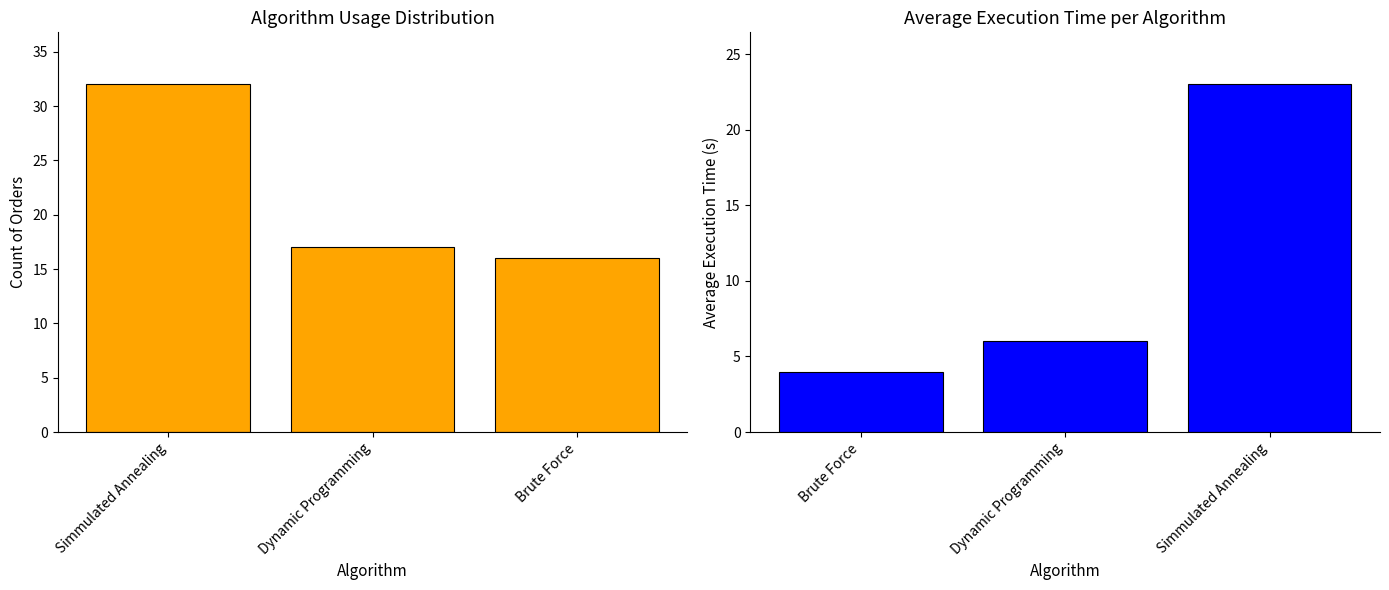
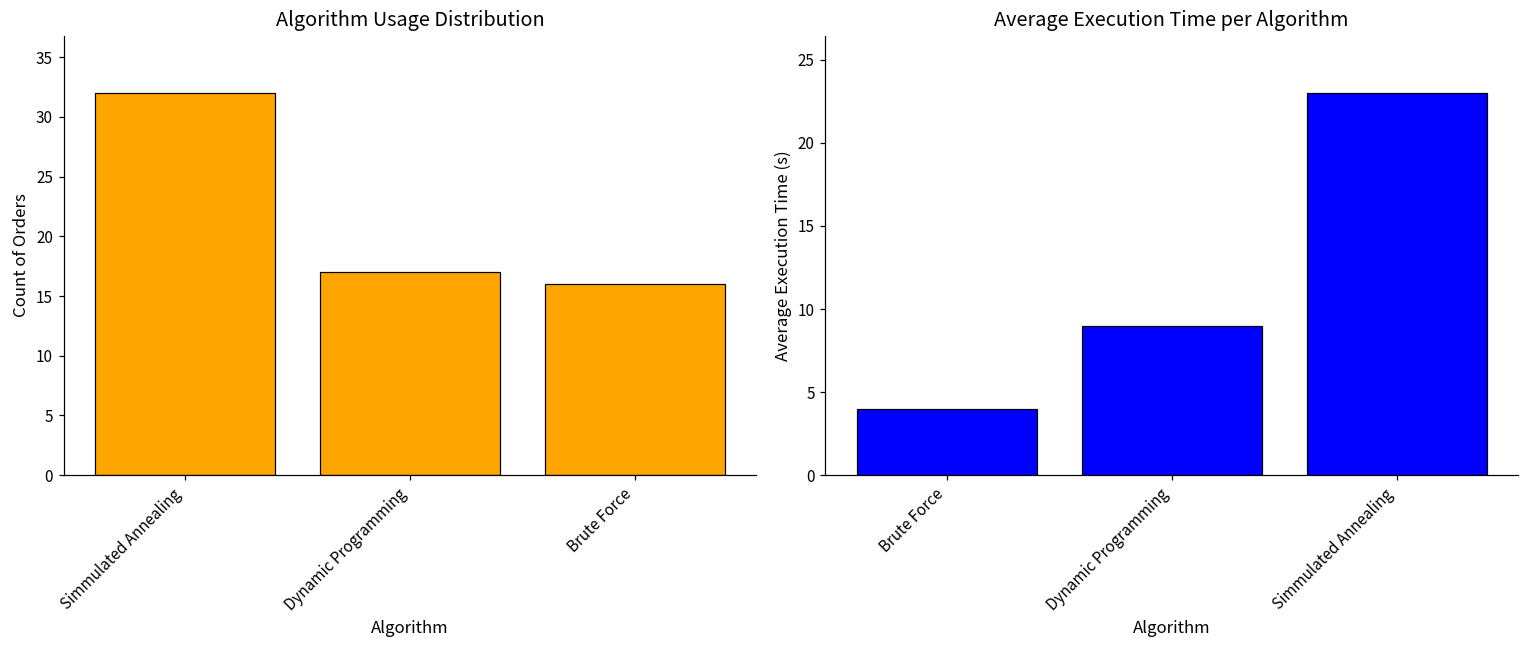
  {
    "Algorithm Usage Distribution": {
      "Simmulated Annealing": 32.0,
      "Dynamic Programming": 17.0,
      "Brute Force": 16.0
    },
    "Average Execution Time per Algorithm": {
      "Brute Force": 4,
-     "Dynamic Programming": 6,
+     "Dynamic Programming": 9,
      "Simmulated Annealing": 23
    }
  }
